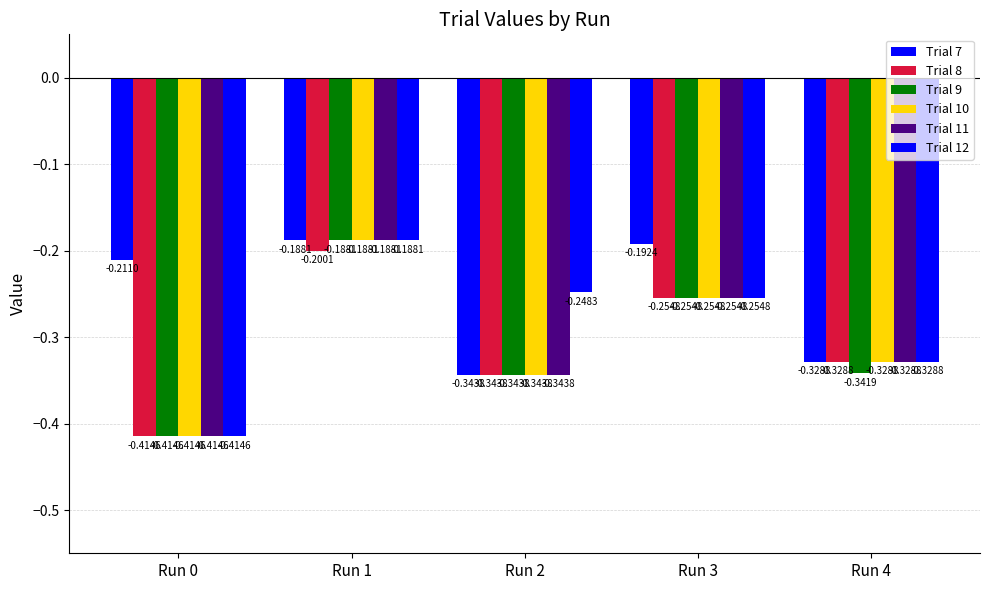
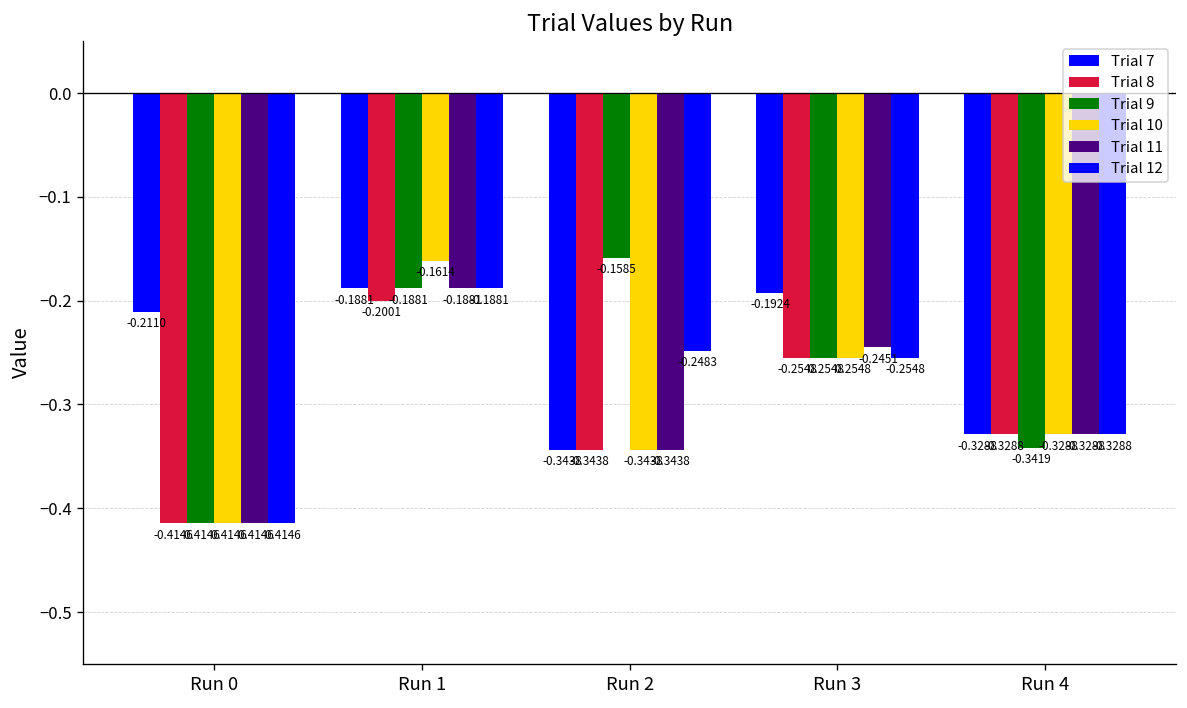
  {
    "Trial 8": {
      "Run 1": -0.2001
    },
    "Trial 9": {
-     "Run 2": -0.3438,
+     "Run 2": -0.1585,
      "Run 4": -0.3419
    },
    "Trial 10": {
-     "Run 1": -0.1881
+     "Run 1": -0.1614
    },
    "Trial 11": {
-     "Run 3": -0.2548
+     "Run 3": -0.2451
    }
  }
